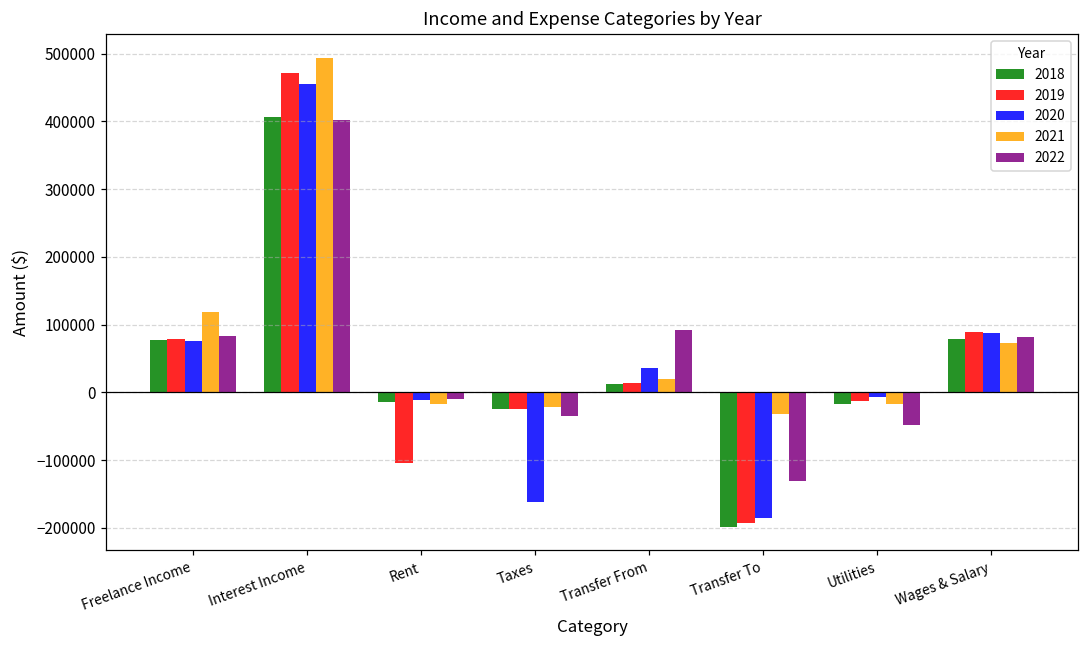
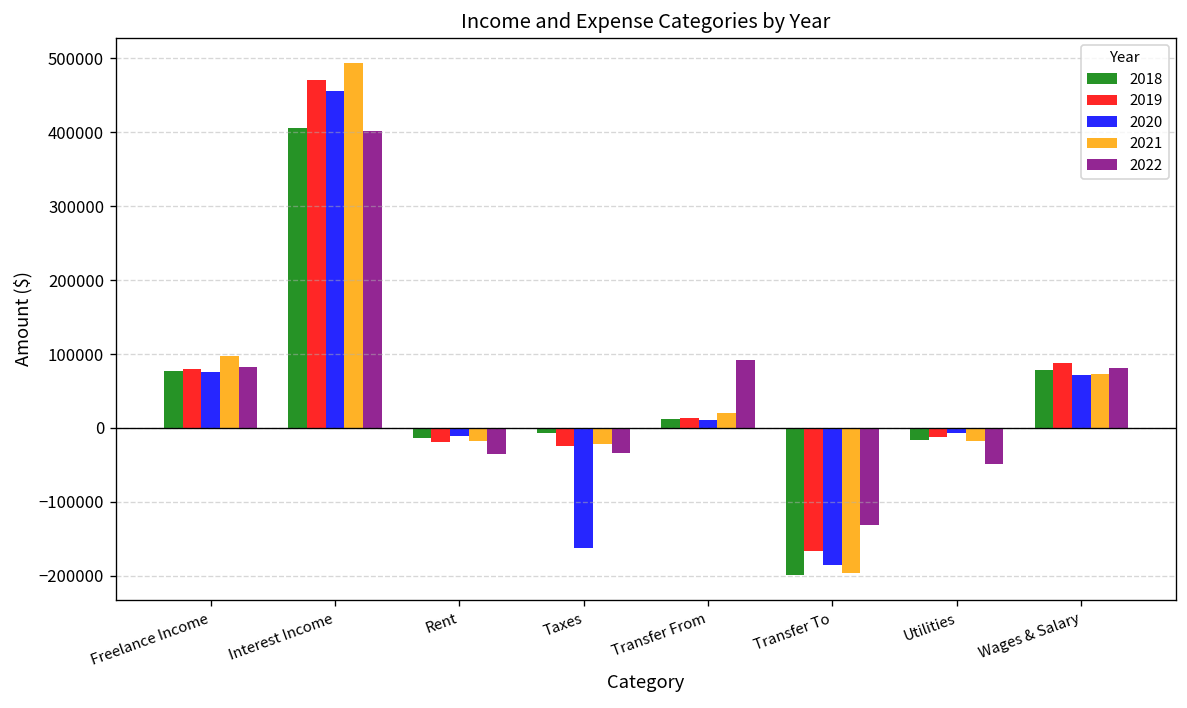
  {
    "2018": {
      "Freelance Income": 80000,
      "Interest Income": 410000,
      "Rent": -10000,
-     "Taxes": -20000,
+     "Taxes": -10000,
      "Transfer From": 10000,
      "Transfer To": -200000,
      "Utilities": -20000,
      "Wages & Salary": 80000
    },
    "2019": {
      "Freelance Income": 80000,
      "Interest Income": 470000,
-     "Rent": -100000,
+     "Rent": -20000,
      "Taxes": -20000,
      "Transfer From": 10000,
-     "Transfer To": -190000,
+     "Transfer To": -170000,
      "Utilities": -10000,
      "Wages & Salary": 90000
    },
    "2020": {
      "Freelance Income": 80000,
      "Interest Income": 460000,
      "Rent": -10000,
      "Taxes": -160000,
-     "Transfer From": 40000,
+     "Transfer From": 10000,
      "Transfer To": -190000,
      "Utilities": -10000,
-     "Wages & Salary": 90000
+     "Wages & Salary": 70000
    },
    "2021": {
-     "Freelance Income": 120000,
+     "Freelance Income": 100000,
      "Interest Income": 490000,
      "Rent": -20000,
      "Taxes": -20000,
      "Transfer From": 20000,
-     "Transfer To": -30000,
+     "Transfer To": -200000,
      "Utilities": -20000,
      "Wages & Salary": 70000
    },
    "2022": {
      "Freelance Income": 80000,
      "Interest Income": 400000,
-     "Rent": -10000,
+     "Rent": -40000,
      "Taxes": -30000,
      "Transfer From": 90000,
      "Transfer To": -130000,
      "Utilities": -50000,
      "Wages & Salary": 80000
    }
  }
